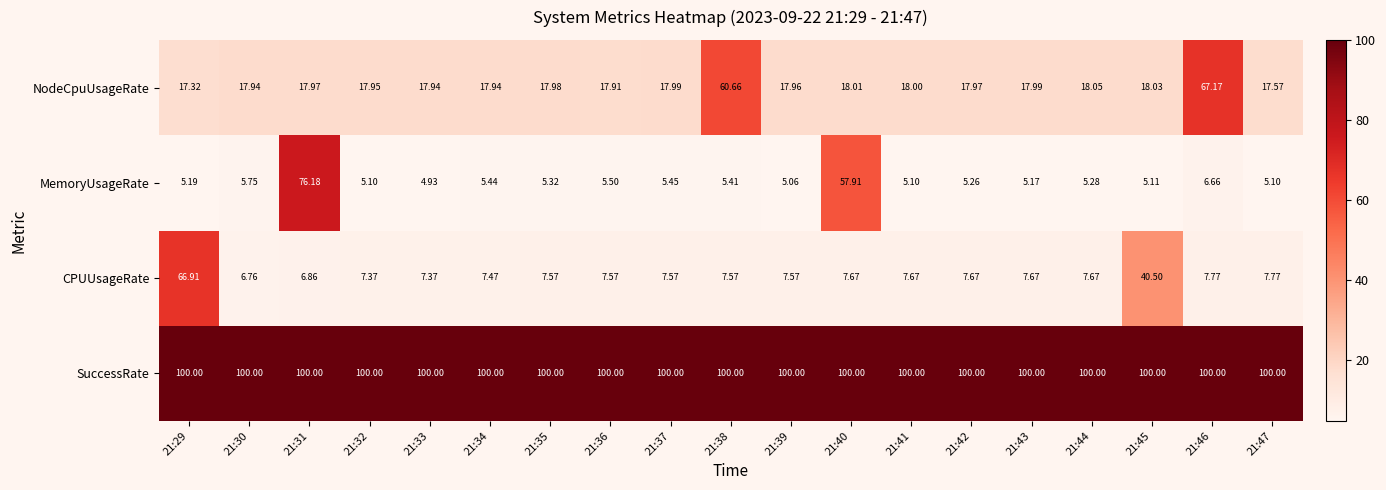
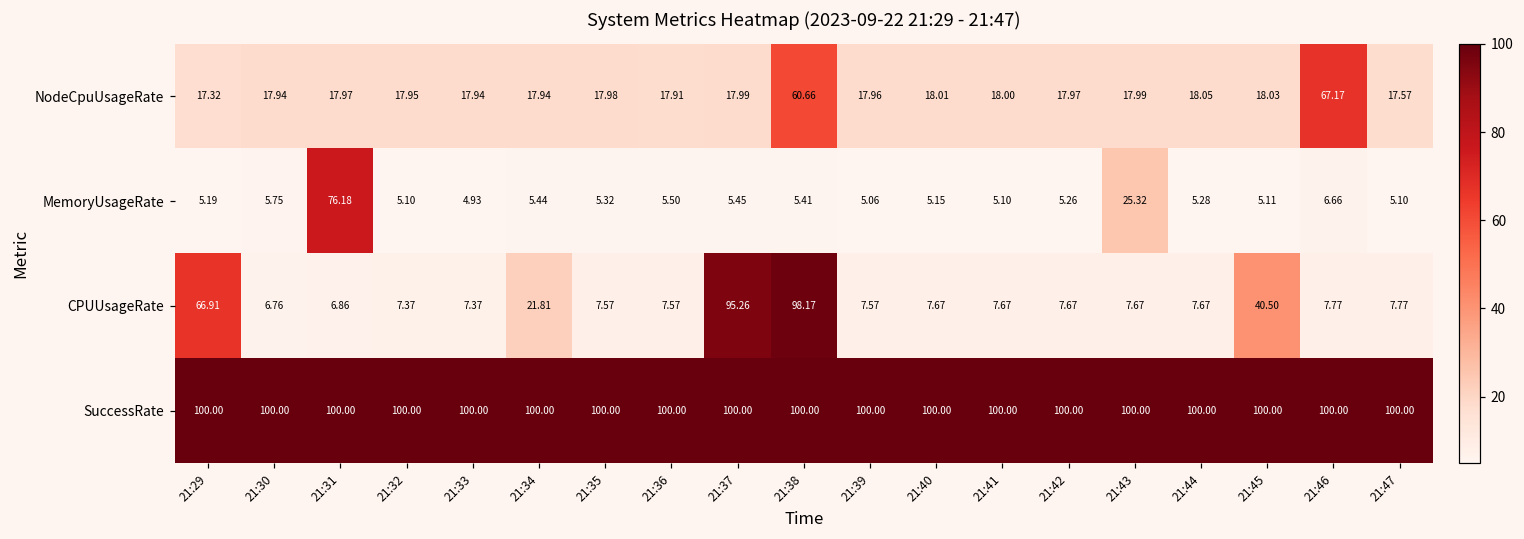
  {
    "NodeCpuUsageRate": {
      "21:29": 17.32,
      "21:30": 17.94,
      "21:31": 17.97,
      "21:32": 17.95,
      "21:33": 17.94,
      "21:34": 17.94,
      "21:35": 17.98,
      "21:36": 17.91,
      "21:37": 17.99,
      "21:38": 60.66,
      "21:39": 17.96,
      "21:40": 18.01,
      "21:41": 18.00,
      "21:42": 17.97,
      "21:43": 17.99,
      "21:44": 18.05,
      "21:45": 18.03,
      "21:46": 67.17,
      "21:47": 17.57
    },
    "MemoryUsageRate": {
      "21:29": 5.19,
      "21:30": 5.75,
      "21:31": 76.18,
      "21:32": 5.10,
      "21:33": 4.93,
      "21:34": 5.44,
      "21:35": 5.32,
      "21:36": 5.50,
      "21:37": 5.45,
      "21:38": 5.41,
      "21:39": 5.06,
-     "21:40": 57.91,
+     "21:40": 5.15,
      "21:41": 5.10,
      "21:42": 5.26,
-     "21:43": 5.17,
+     "21:43": 25.32,
      "21:44": 5.28,
      "21:45": 5.11,
      "21:46": 6.66,
      "21:47": 5.10
    },
    "CPUUsageRate": {
      "21:29": 66.91,
      "21:30": 6.76,
      "21:31": 6.86,
      "21:32": 7.37,
      "21:33": 7.37,
-     "21:34": 7.47,
+     "21:34": 21.81,
      "21:35": 7.57,
      "21:36": 7.57,
-     "21:37": 7.57,
-     "21:38": 7.57,
+     "21:37": 95.26,
+     "21:38": 98.17,
      "21:39": 7.57,
      "21:40": 7.67,
      "21:41": 7.67,
      "21:42": 7.67,
      "21:43": 7.67,
      "21:44": 7.67,
      "21:45": 40.50,
      "21:46": 7.77,
      "21:47": 7.77
    },
    "SuccessRate": {
      "21:29": 100.00,
      "21:30": 100.00,
      "21:31": 100.00,
      "21:32": 100.00,
      "21:33": 100.00,
      "21:34": 100.00,
      "21:35": 100.00,
      "21:36": 100.00,
      "21:37": 100.00,
      "21:38": 100.00,
      "21:39": 100.00,
      "21:40": 100.00,
      "21:41": 100.00,
      "21:42": 100.00,
      "21:43": 100.00,
      "21:44": 100.00,
      "21:45": 100.00,
      "21:46": 100.00,
      "21:47": 100.00
    }
  }
